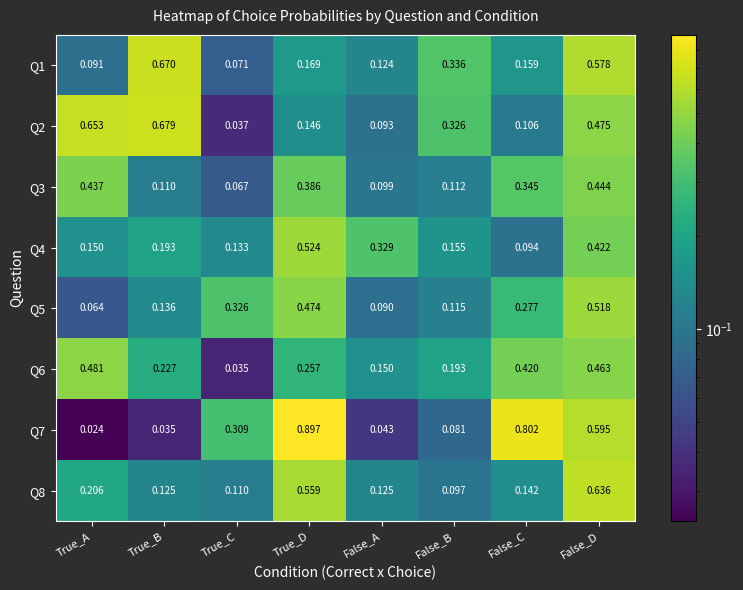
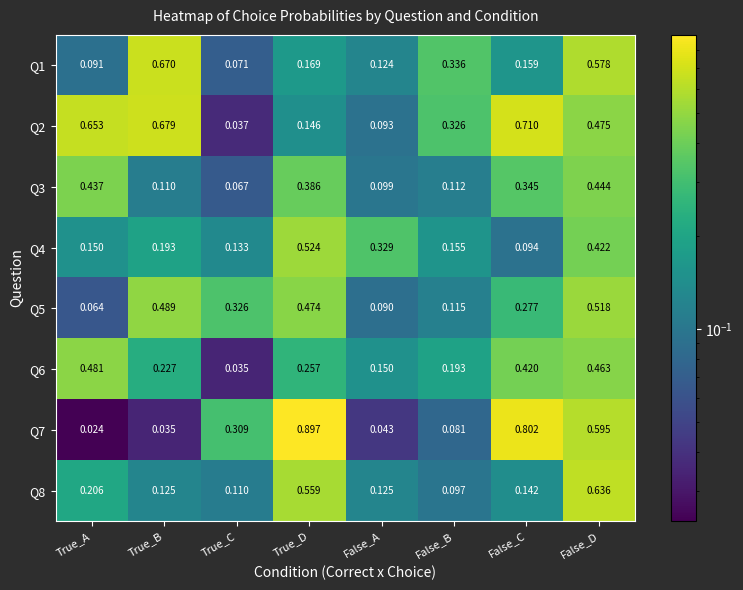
  {
    "Q1": {
      "True_A": 0.091,
      "True_B": 0.670,
      "True_C": 0.071,
      "True_D": 0.169,
      "False_A": 0.124,
      "False_B": 0.336,
      "False_C": 0.159,
      "False_D": 0.578
    },
    "Q2": {
      "True_A": 0.653,
      "True_B": 0.679,
      "True_C": 0.037,
      "True_D": 0.146,
      "False_A": 0.093,
      "False_B": 0.326,
-     "False_C": 0.106,
+     "False_C": 0.710,
      "False_D": 0.475
    },
    "Q3": {
      "True_A": 0.437,
      "True_B": 0.110,
      "True_C": 0.067,
      "True_D": 0.386,
      "False_A": 0.099,
      "False_B": 0.112,
      "False_C": 0.345,
      "False_D": 0.444
    },
    "Q4": {
      "True_A": 0.150,
      "True_B": 0.193,
      "True_C": 0.133,
      "True_D": 0.524,
      "False_A": 0.329,
      "False_B": 0.155,
      "False_C": 0.094,
      "False_D": 0.422
    },
    "Q5": {
      "True_A": 0.064,
-     "True_B": 0.136,
+     "True_B": 0.489,
      "True_C": 0.326,
      "True_D": 0.474,
      "False_A": 0.090,
      "False_B": 0.115,
      "False_C": 0.277,
      "False_D": 0.518
    },
    "Q6": {
      "True_A": 0.481,
      "True_B": 0.227,
      "True_C": 0.035,
      "True_D": 0.257,
      "False_A": 0.150,
      "False_B": 0.193,
      "False_C": 0.420,
      "False_D": 0.463
    },
    "Q7": {
      "True_A": 0.024,
      "True_B": 0.035,
      "True_C": 0.309,
      "True_D": 0.897,
      "False_A": 0.043,
      "False_B": 0.081,
      "False_C": 0.802,
      "False_D": 0.595
    },
    "Q8": {
      "True_A": 0.206,
      "True_B": 0.125,
      "True_C": 0.110,
      "True_D": 0.559,
      "False_A": 0.125,
      "False_B": 0.097,
      "False_C": 0.142,
      "False_D": 0.636
    }
  }
